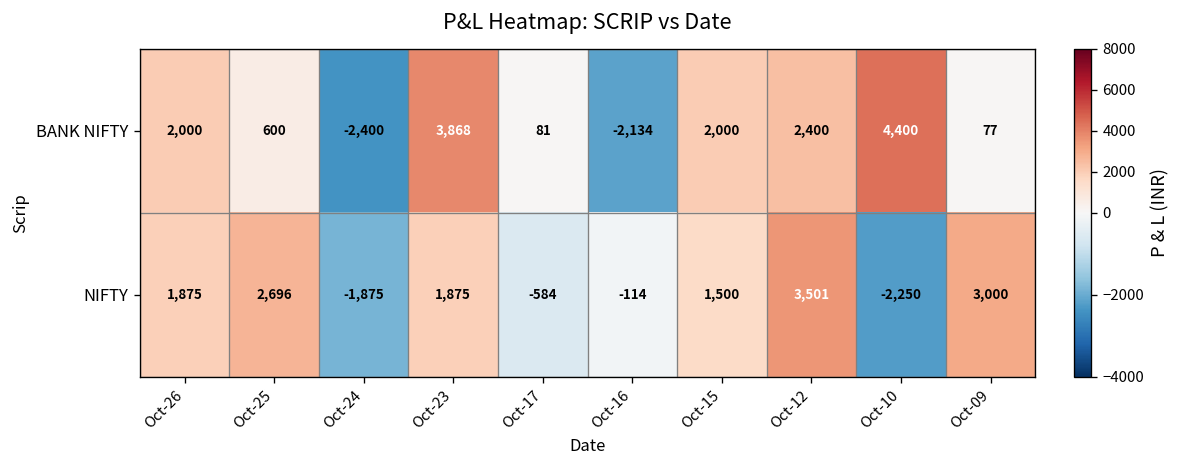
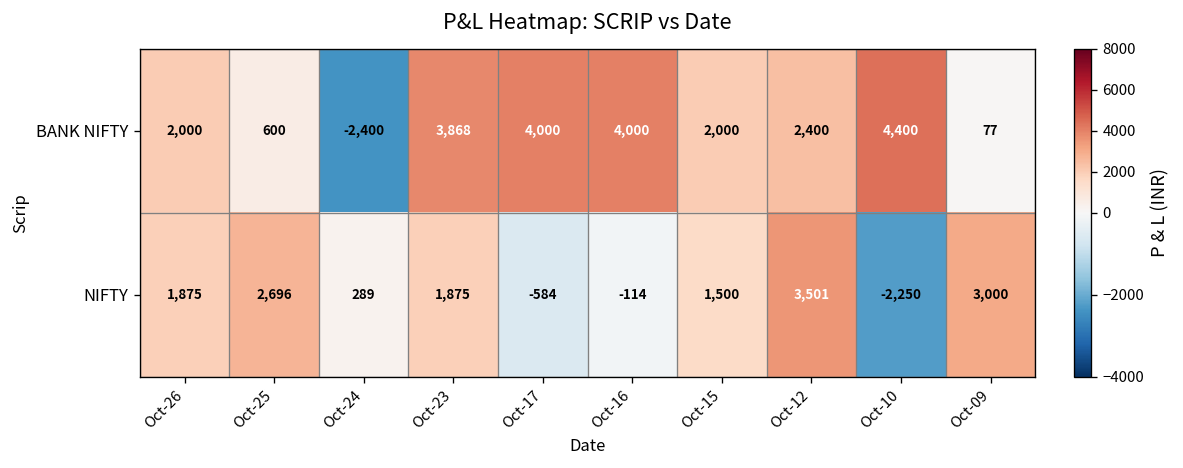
  {
    "BANK NIFTY": {
      "Oct-26": "2,000",
      "Oct-25": "600",
      "Oct-24": "-2,400",
      "Oct-23": "3,868",
-     "Oct-17": "81",
-     "Oct-16": "-2,134",
+     "Oct-17": "4,000",
+     "Oct-16": "4,000",
      "Oct-15": "2,000",
      "Oct-12": "2,400",
      "Oct-10": "4,400",
      "Oct-09": "77"
    },
    "NIFTY": {
      "Oct-26": "1,875",
      "Oct-25": "2,696",
-     "Oct-24": "-1,875",
+     "Oct-24": "289",
      "Oct-23": "1,875",
      "Oct-17": "-584",
      "Oct-16": "-114",
      "Oct-15": "1,500",
      "Oct-12": "3,501",
      "Oct-10": "-2,250",
      "Oct-09": "3,000"
    }
  }
